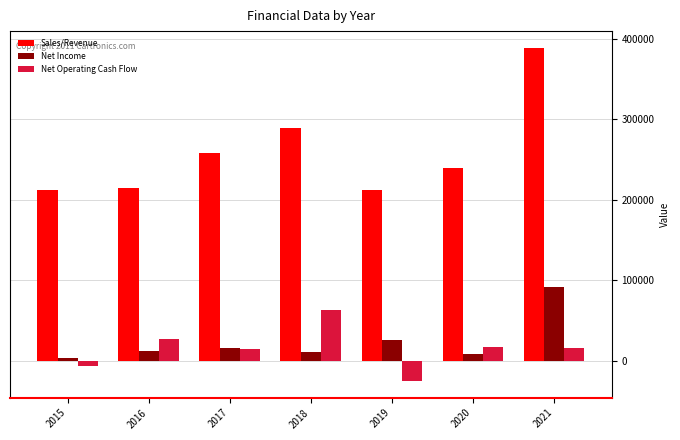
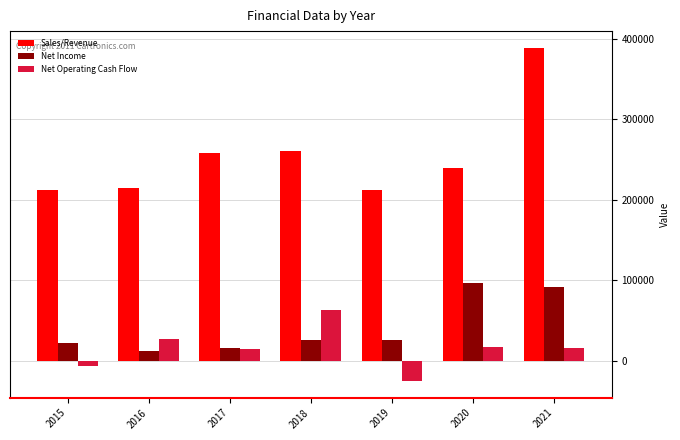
  {
    "Sales/Revenue": {
      "2015": 210000,
      "2016": 210000,
      "2017": 260000,
-     "2018": 290000,
+     "2018": 260000,
      "2019": 210000,
      "2020": 240000,
      "2021": 390000
    },
    "Net Income": {
-     "2015": 0,
+     "2015": 20000,
      "2016": 10000,
      "2017": 20000,
-     "2018": 10000,
+     "2018": 30000,
      "2019": 30000,
-     "2020": 10000,
+     "2020": 100000,
      "2021": 90000
    },
    "Net Operating Cash Flow": {
      "2015": -10000,
      "2016": 30000,
      "2017": 20000,
      "2018": 60000,
      "2019": -20000,
      "2020": 20000,
      "2021": 20000
    }
  }
